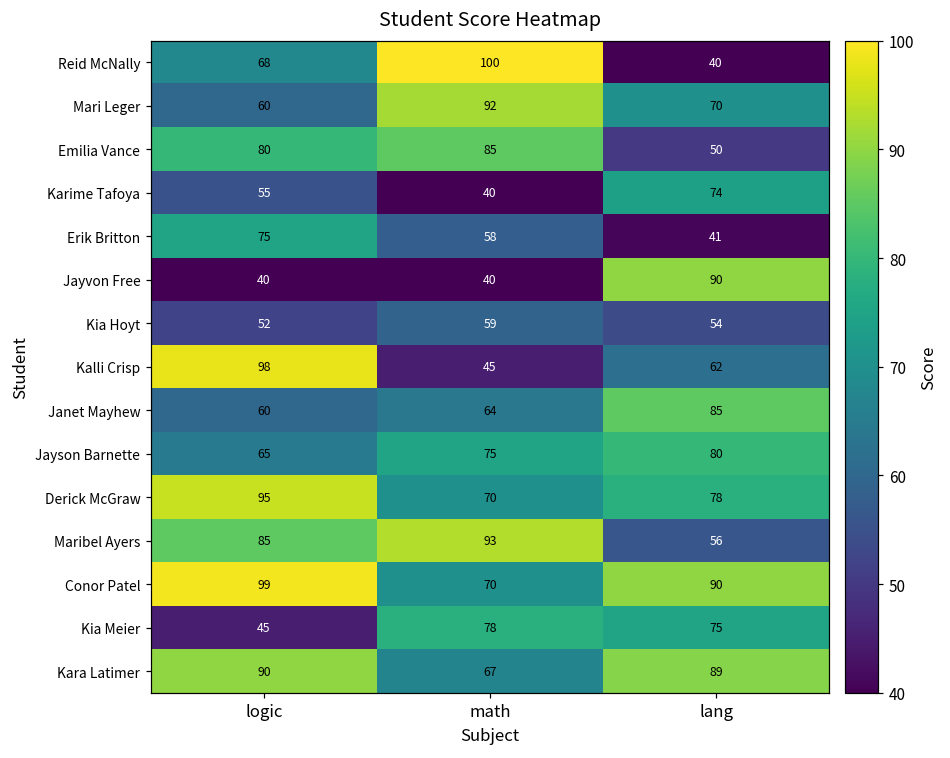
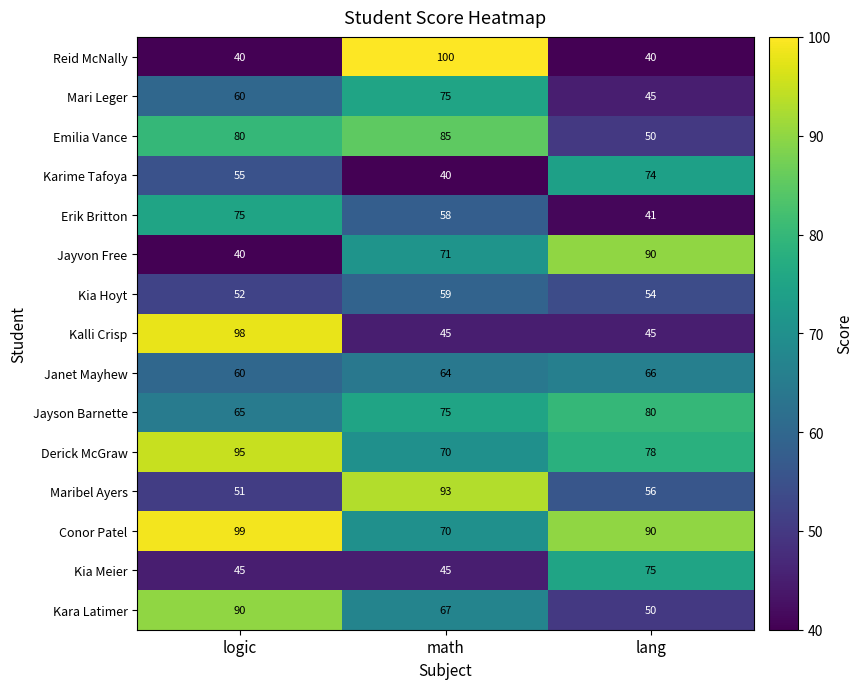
  {
    "Reid McNally": {
-     "logic": 68,
+     "logic": 40,
      "math": 100,
      "lang": 40
    },
    "Mari Leger": {
      "logic": 60,
-     "math": 92,
-     "lang": 70
+     "math": 75,
+     "lang": 45
    },
    "Emilia Vance": {
      "logic": 80,
      "math": 85,
      "lang": 50
    },
    "Karime Tafoya": {
      "logic": 55,
      "math": 40,
      "lang": 74
    },
    "Erik Britton": {
      "logic": 75,
      "math": 58,
      "lang": 41
    },
    "Jayvon Free": {
      "logic": 40,
-     "math": 40,
+     "math": 71,
      "lang": 90
    },
    "Kia Hoyt": {
      "logic": 52,
      "math": 59,
      "lang": 54
    },
    "Kalli Crisp": {
      "logic": 98,
      "math": 45,
-     "lang": 62
+     "lang": 45
    },
    "Janet Mayhew": {
      "logic": 60,
      "math": 64,
-     "lang": 85
+     "lang": 66
    },
    "Jayson Barnette": {
      "logic": 65,
      "math": 75,
      "lang": 80
    },
    "Derick McGraw": {
      "logic": 95,
      "math": 70,
      "lang": 78
    },
    "Maribel Ayers": {
-     "logic": 85,
+     "logic": 51,
      "math": 93,
      "lang": 56
    },
    "Conor Patel": {
      "logic": 99,
      "math": 70,
      "lang": 90
    },
    "Kia Meier": {
      "logic": 45,
-     "math": 78,
+     "math": 45,
      "lang": 75
    },
    "Kara Latimer": {
      "logic": 90,
      "math": 67,
-     "lang": 89
+     "lang": 50
    }
  }
